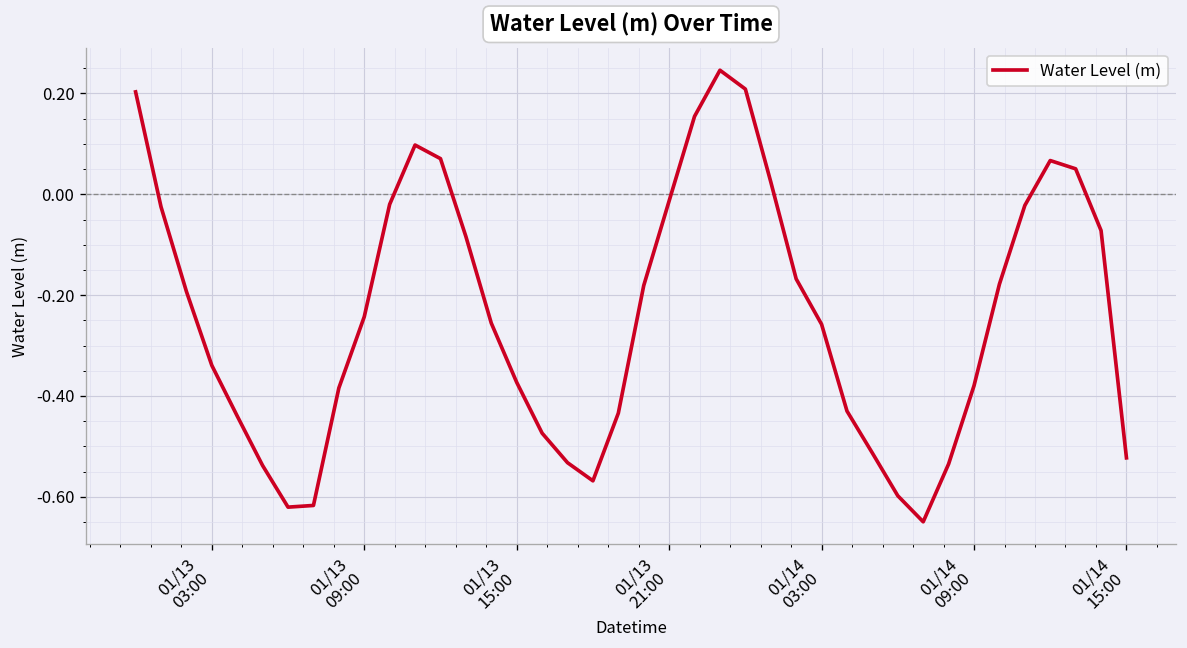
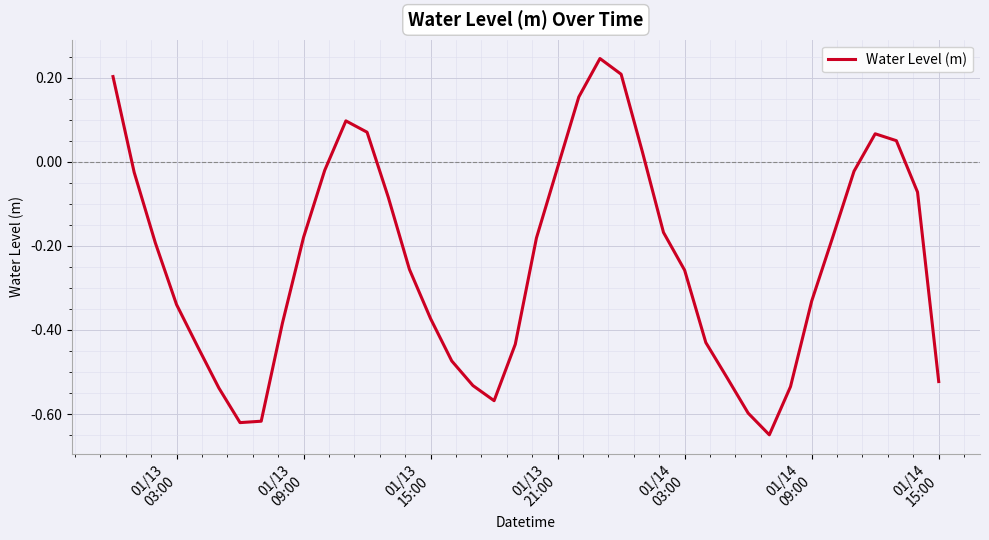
  {
    "01/13 03:00": -0.34,
-   "01/13 09:00": -0.24,
+   "01/13 09:00": -0.18,
    "01/13 15:00": -0.37,
    "01/13 21:00": -0.01,
    "01/14 03:00": -0.26,
-   "01/14 09:00": -0.38,
+   "01/14 09:00": -0.33,
    "01/14 15:00": -0.52
  }
